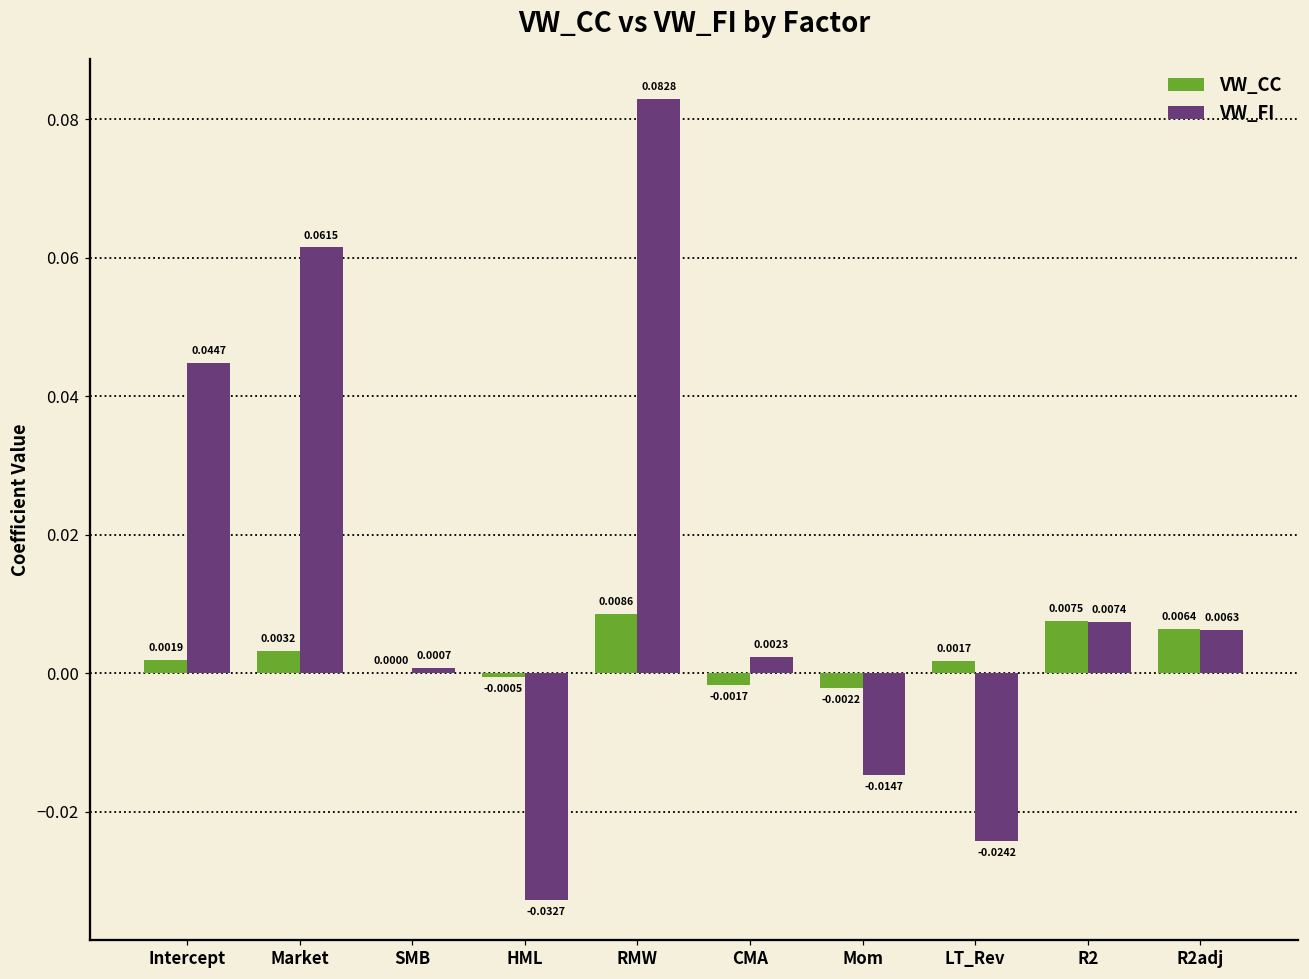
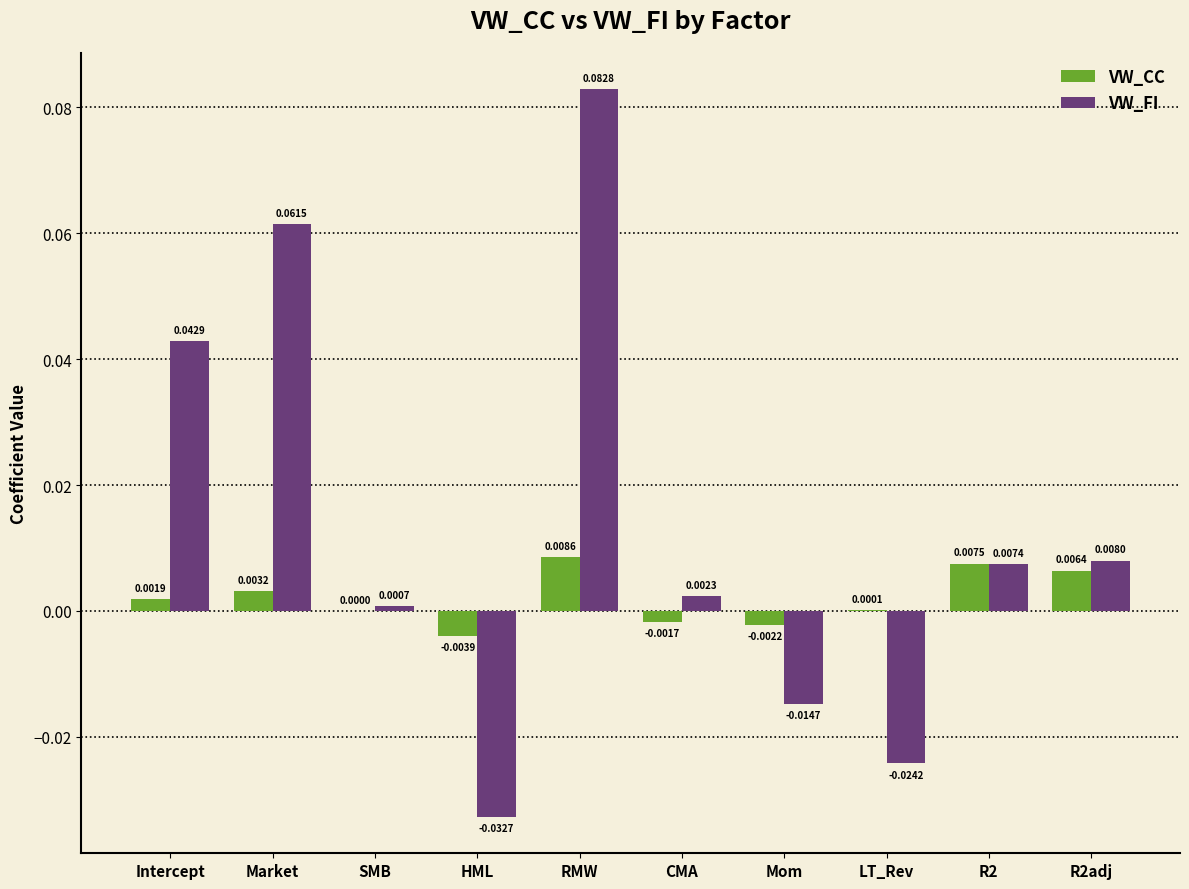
  {
    "VW_CC": {
      "Intercept": 0.0019,
      "Market": 0.0032,
      "SMB": 0.0000,
-     "HML": -0.0005,
+     "HML": -0.0039,
      "RMW": 0.0086,
      "CMA": -0.0017,
      "Mom": -0.0022,
-     "LT_Rev": 0.0017,
+     "LT_Rev": 0.0001,
      "R2": 0.0075,
      "R2adj": 0.0064
    },
    "VW_FI": {
-     "Intercept": 0.0447,
+     "Intercept": 0.0429,
      "Market": 0.0615,
      "SMB": 0.0007,
      "HML": -0.0327,
      "RMW": 0.0828,
      "CMA": 0.0023,
      "Mom": -0.0147,
      "LT_Rev": -0.0242,
      "R2": 0.0074,
-     "R2adj": 0.0063
+     "R2adj": 0.0080
    }
  }
